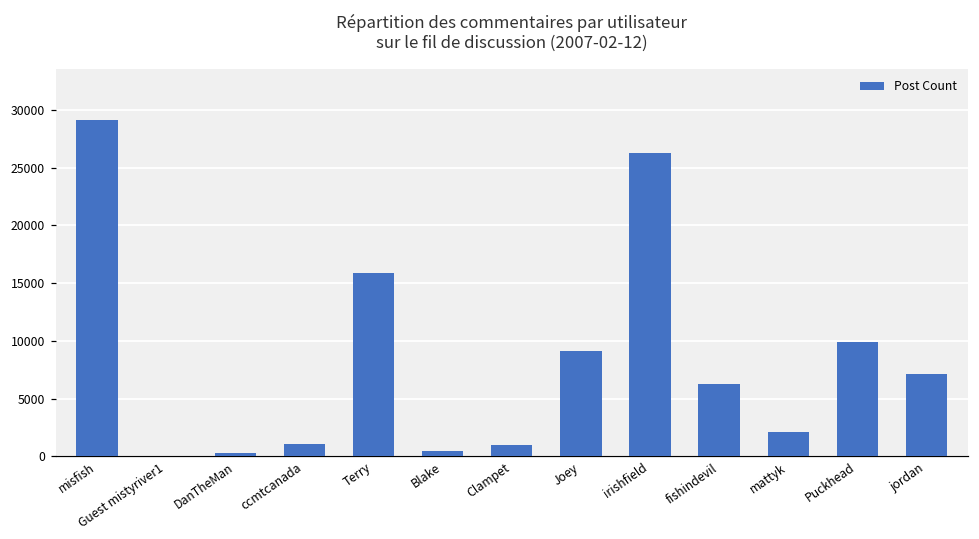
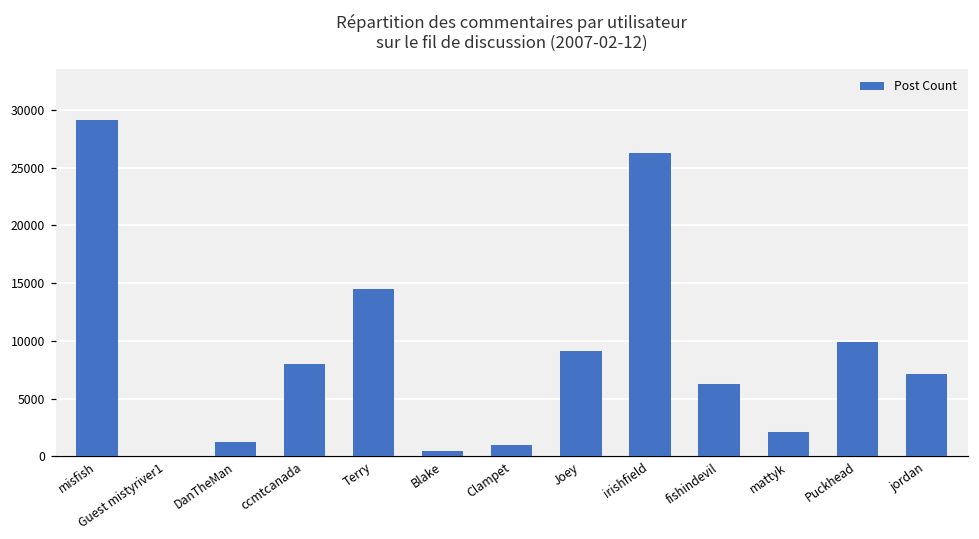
  {
    "misfish": 29100,
    "Guest mistyriver1": 0,
-   "DanTheMan": 300,
-   "ccmtcanada": 1100,
-   "Terry": 15900,
+   "DanTheMan": 1200,
+   "ccmtcanada": 8000,
+   "Terry": 14500,
    "Blake": 400,
    "Clampet": 1000,
    "Joey": 9100,
    "irishfield": 26300,
    "fishindevil": 6300,
    "mattyk": 2100,
    "Puckhead": 9900,
    "jordan": 7100
  }
